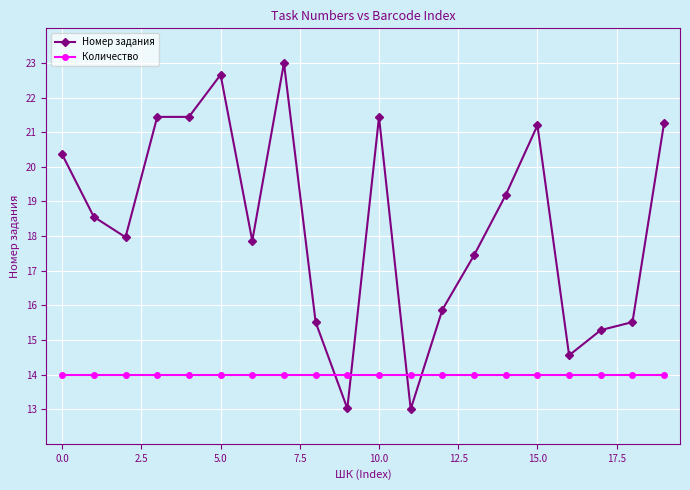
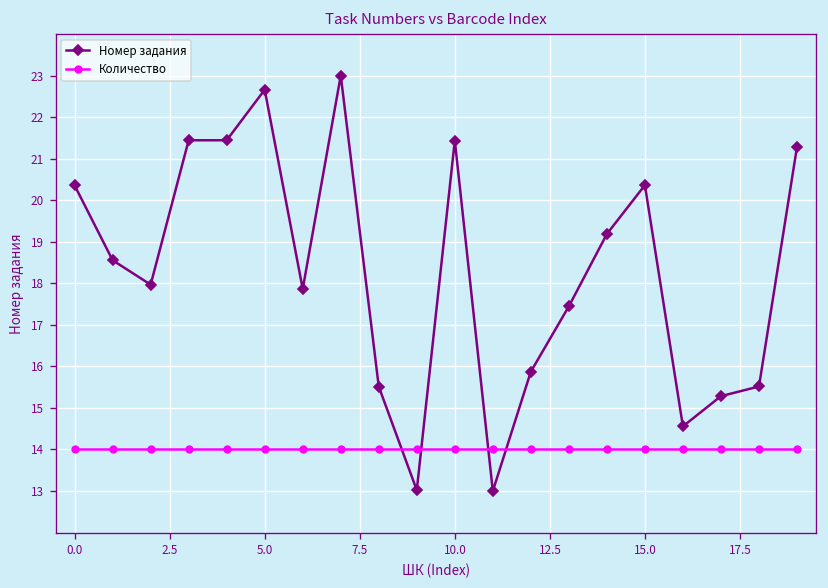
  {
    "Номер задания": {
      "0.0": 20.4,
      "5.0": 22.7,
      "10.0": 21.4,
-     "15.0": 21.2
+     "15.0": 20.4
    },
    "Количество": {
      "0.0": 14.0,
      "5.0": 14.0,
      "10.0": 14.0,
      "15.0": 14.0
    }
  }
